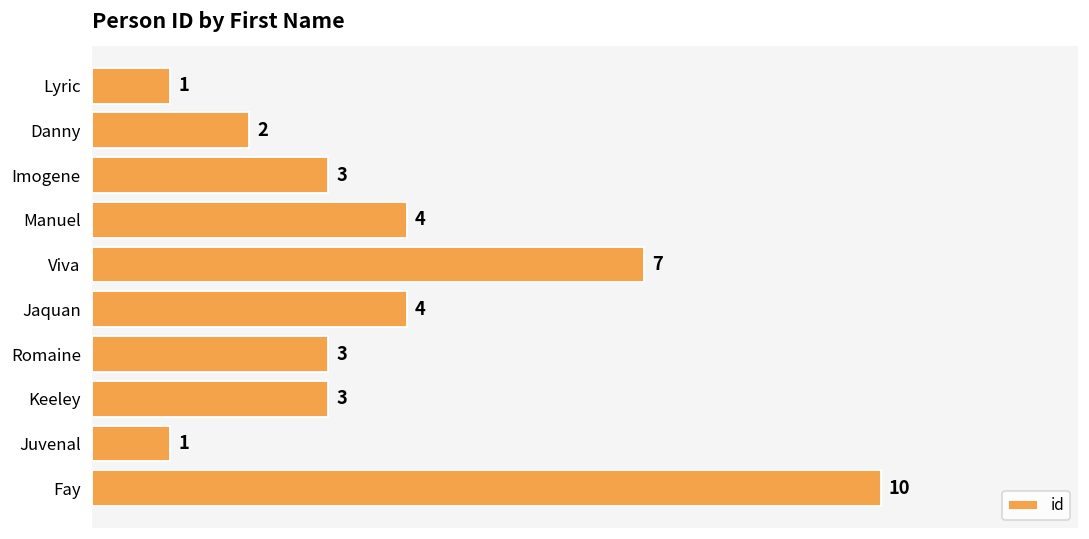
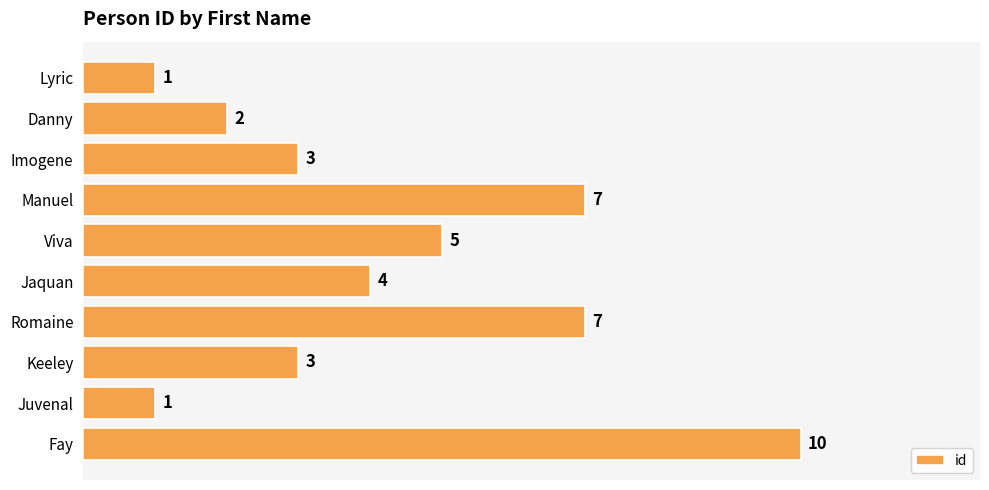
  {
    "Lyric": 1,
    "Danny": 2,
    "Imogene": 3,
-   "Manuel": 4,
-   "Viva": 7,
+   "Manuel": 7,
+   "Viva": 5,
    "Jaquan": 4,
-   "Romaine": 3,
+   "Romaine": 7,
    "Keeley": 3,
    "Juvenal": 1,
    "Fay": 10
  }
